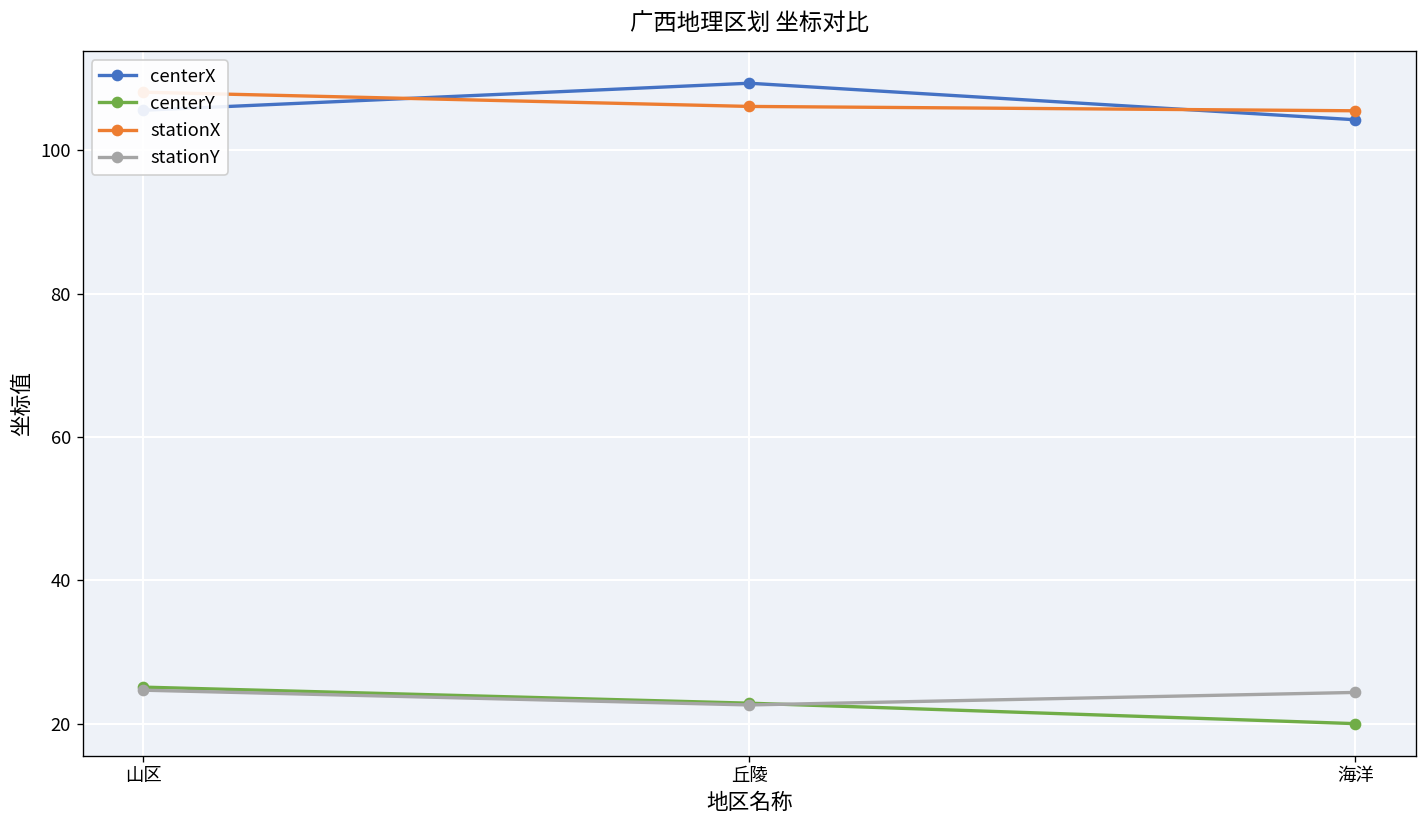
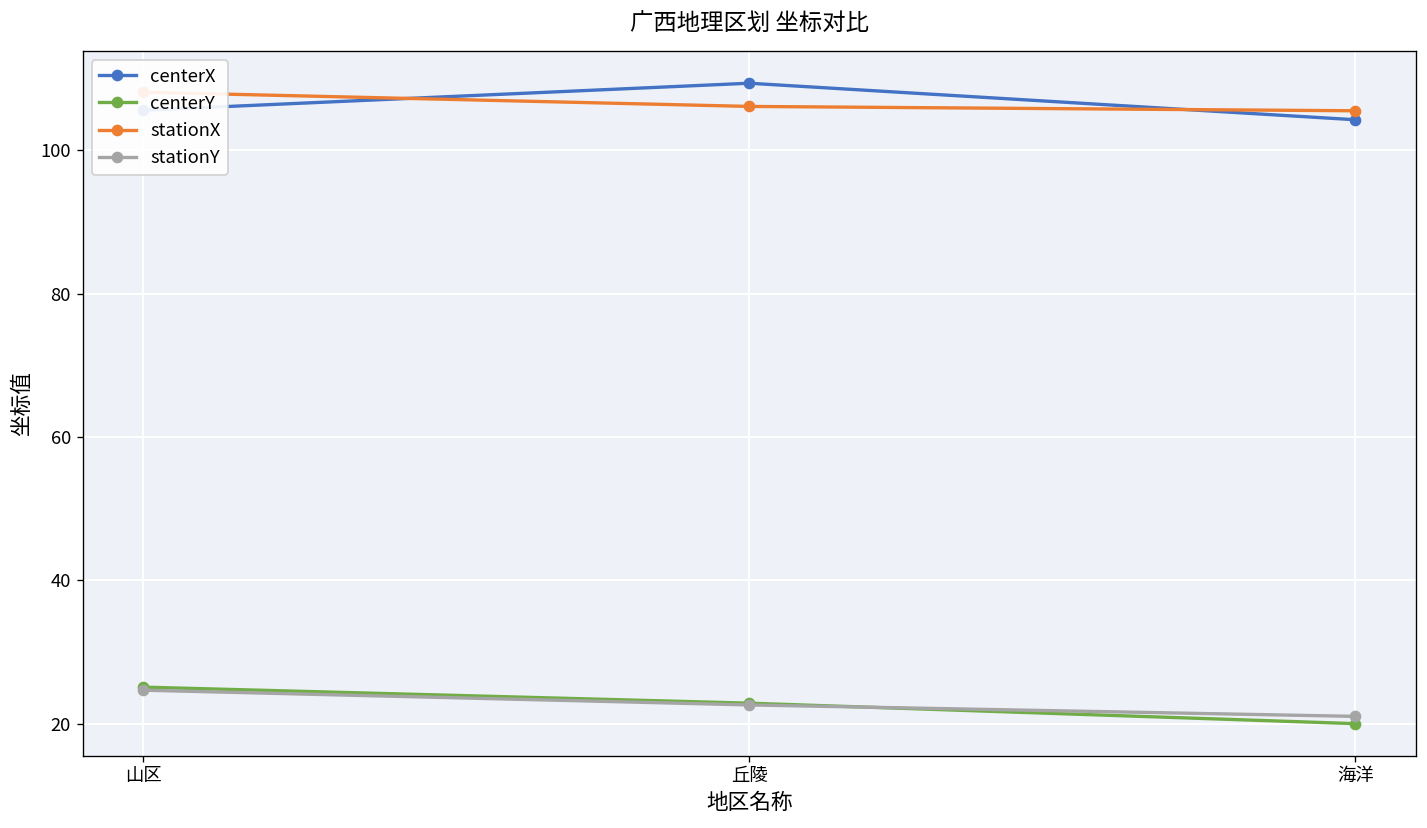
  {
    "centerX": {
      "丘陵": 109,
      "海洋": 104
    },
    "centerY": {
      "山区": 25,
      "海洋": 20
    },
    "stationX": {
      "丘陵": 106,
      "海洋": 105
    },
    "stationY": {
      "山区": 25,
-     "海洋": 24
+     "海洋": 21
    }
  }
